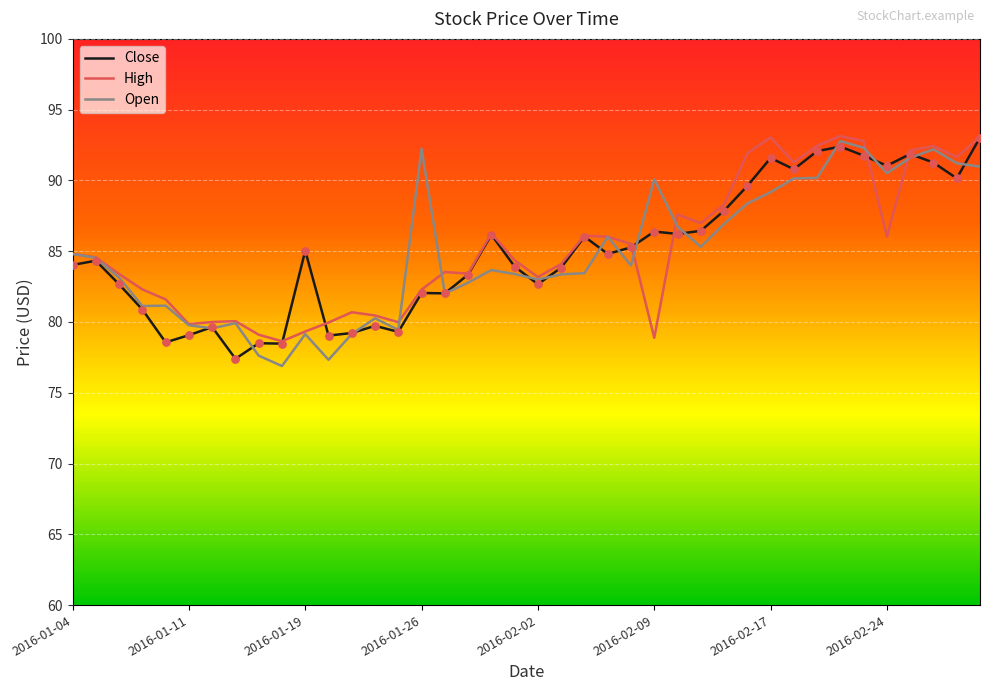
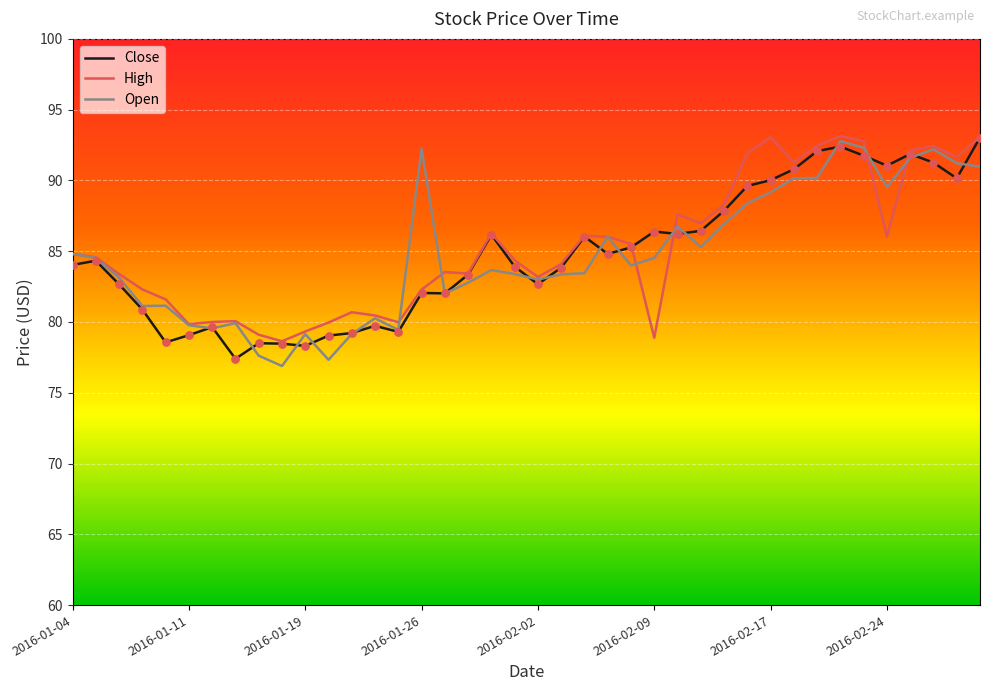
  {
    "Close": {
      "2016-01-11": 79.1,
-     "2016-01-19": 85.0,
+     "2016-01-19": 78.3,
      "2016-01-26": 82.1,
      "2016-02-02": 82.7,
      "2016-02-09": 86.4,
-     "2016-02-17": 91.6,
+     "2016-02-17": 90.0,
      "2016-02-24": 91.0
    },
    "High": {
      "2016-01-19": 79.3,
      "2016-01-26": 82.3,
      "2016-02-09": 78.9,
      "2016-02-17": 93.0,
      "2016-02-24": 86.0
    },
    "Open": {
      "2016-01-19": 79.1,
      "2016-01-26": 92.2,
-     "2016-02-09": 90.1,
+     "2016-02-09": 84.5,
      "2016-02-17": 89.2,
-     "2016-02-24": 90.5
+     "2016-02-24": 89.5
    }
  }
